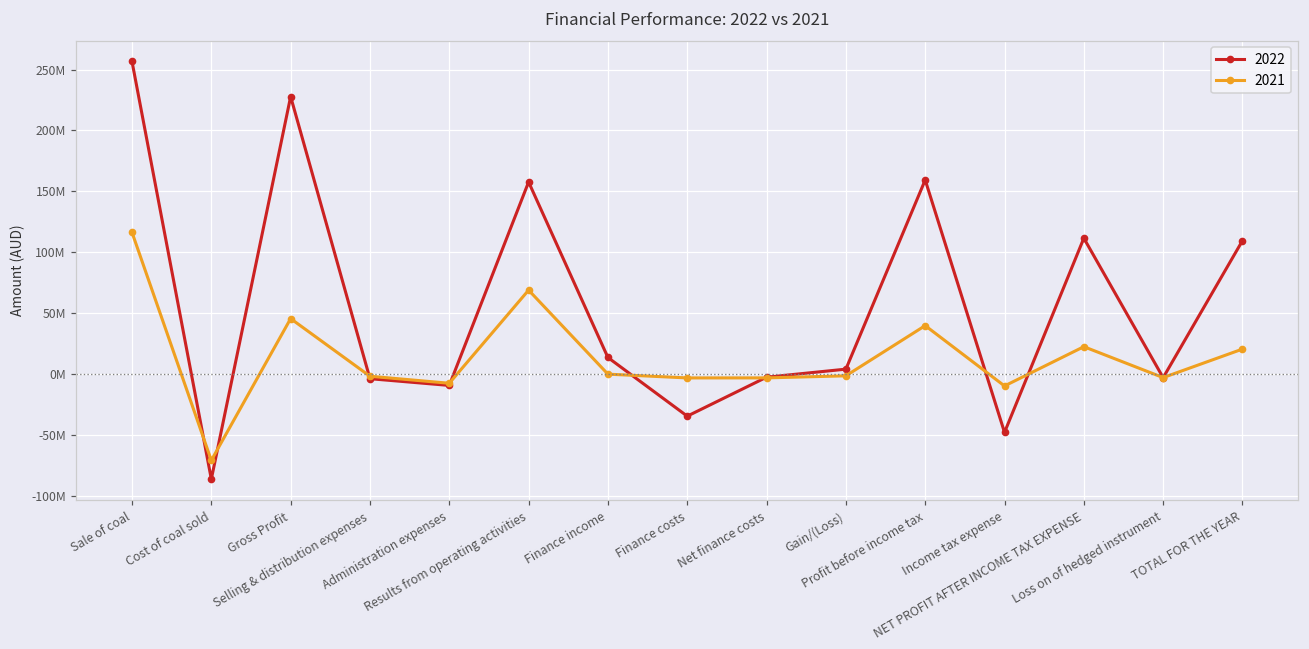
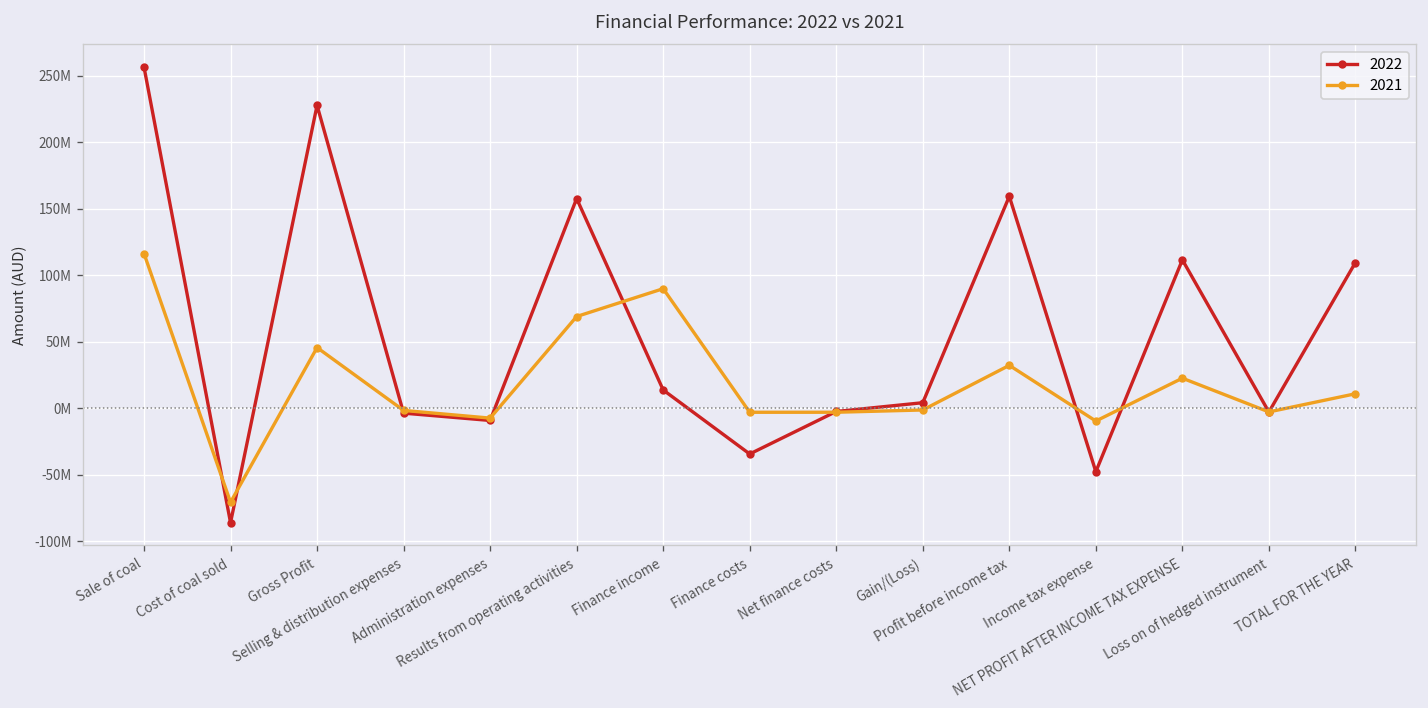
  {
    "2022": {
      "Sale of coal": 257000000,
      "Cost of coal sold": -86000000,
      "Gross Profit": 228000000,
      "Results from operating activities": 158000000,
      "Finance income": 14000000,
      "Finance costs": -34000000,
      "Gain/(Loss)": 4000000,
      "Profit before income tax": 159000000,
      "Income tax expense": -48000000,
      "NET PROFIT AFTER INCOME TAX EXPENSE": 112000000,
      "TOTAL FOR THE YEAR": 110000000
    },
    "2021": {
      "Sale of coal": 116000000,
      "Cost of coal sold": -71000000,
      "Gross Profit": 46000000,
      "Results from operating activities": 69000000,
-     "Finance income": 0,
+     "Finance income": 90000000,
      "Finance costs": -3000000,
      "Gain/(Loss)": -1000000,
-     "Profit before income tax": 40000000,
+     "Profit before income tax": 32000000,
      "Income tax expense": -10000000,
      "NET PROFIT AFTER INCOME TAX EXPENSE": 23000000,
-     "TOTAL FOR THE YEAR": 21000000
+     "TOTAL FOR THE YEAR": 11000000
    }
  }
